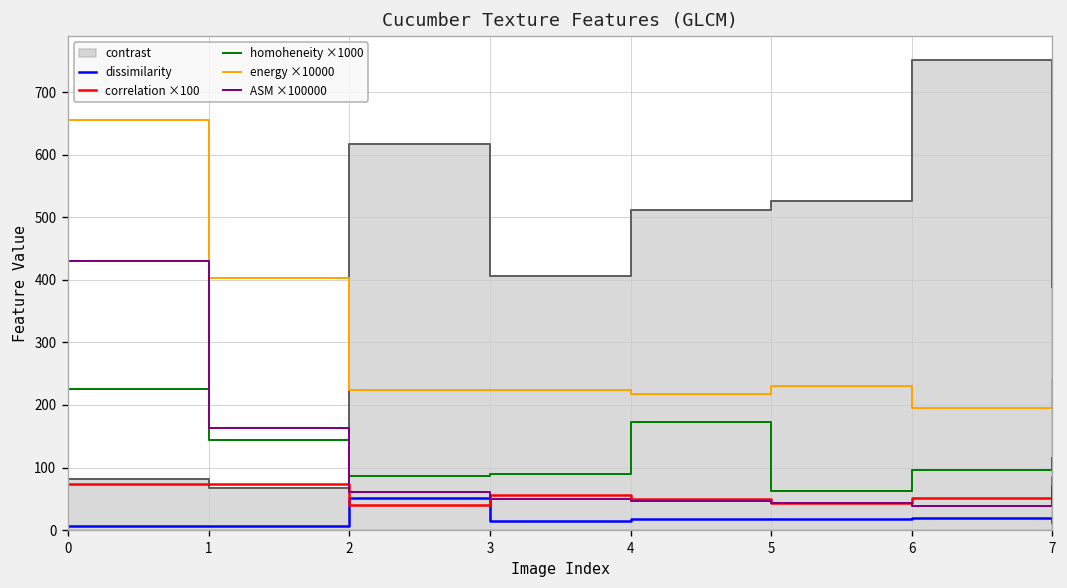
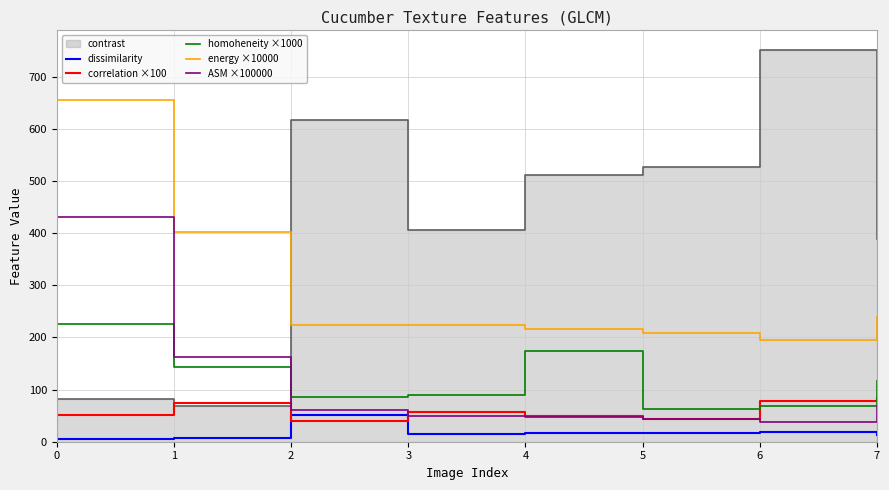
  {
    "dissimilarity": {
      "0": 10,
      "1": 10,
      "2": 50,
      "3": 10,
      "4": 20,
      "5": 20,
      "6": 20,
      "7": 10
    },
    "correlation ×100": {
-     "0": 70,
+     "0": 50,
      "1": 70,
      "2": 40,
      "3": 60,
-     "6": 50,
+     "6": 80,
      "7": 80
    },
    "homoheneity ×1000": {
      "0": 230,
      "1": 140,
      "2": 90,
      "3": 90,
      "4": 170,
      "5": 60,
-     "6": 100,
+     "6": 70,
      "7": 120
    },
    "energy ×10000": {
      "0": 660,
      "1": 400,
      "2": 220,
      "3": 220,
      "4": 220,
-     "5": 230,
+     "5": 210,
      "6": 200,
      "7": 240
    },
    "ASM ×100000": {
      "0": 430,
      "1": 160,
      "2": 60,
      "3": 50,
      "6": 40,
      "7": 70
    }
  }
